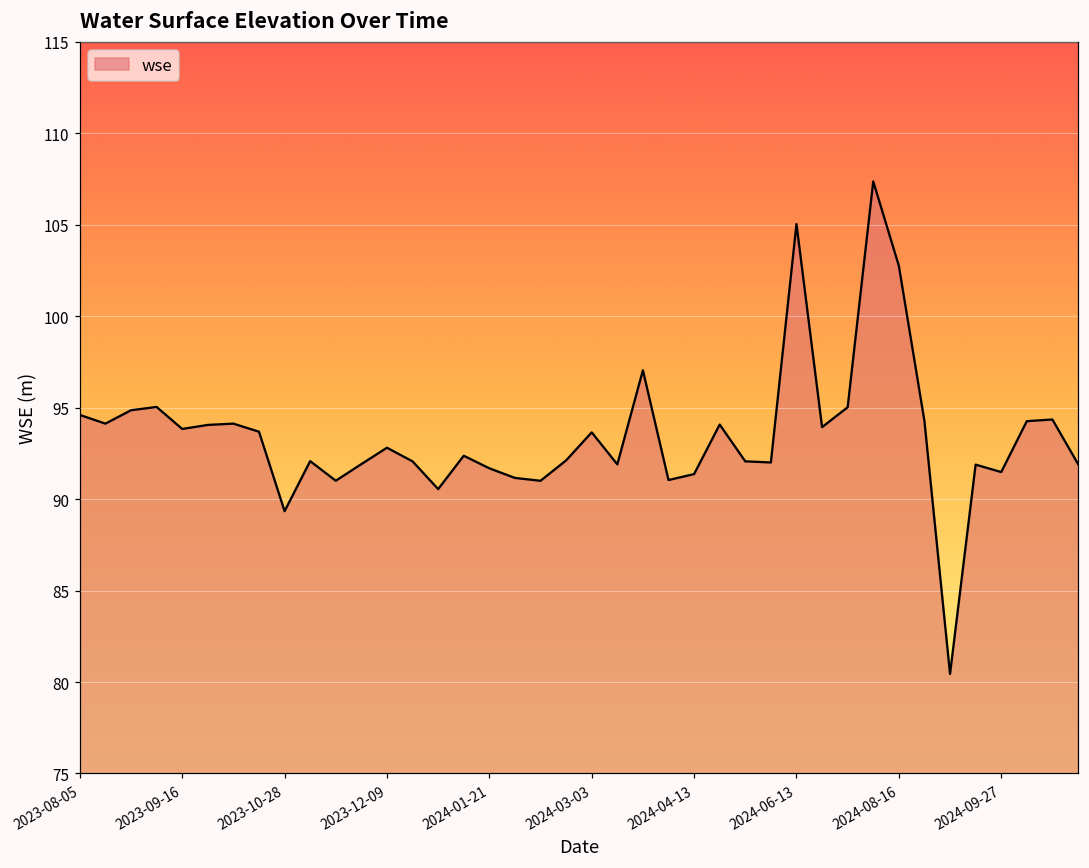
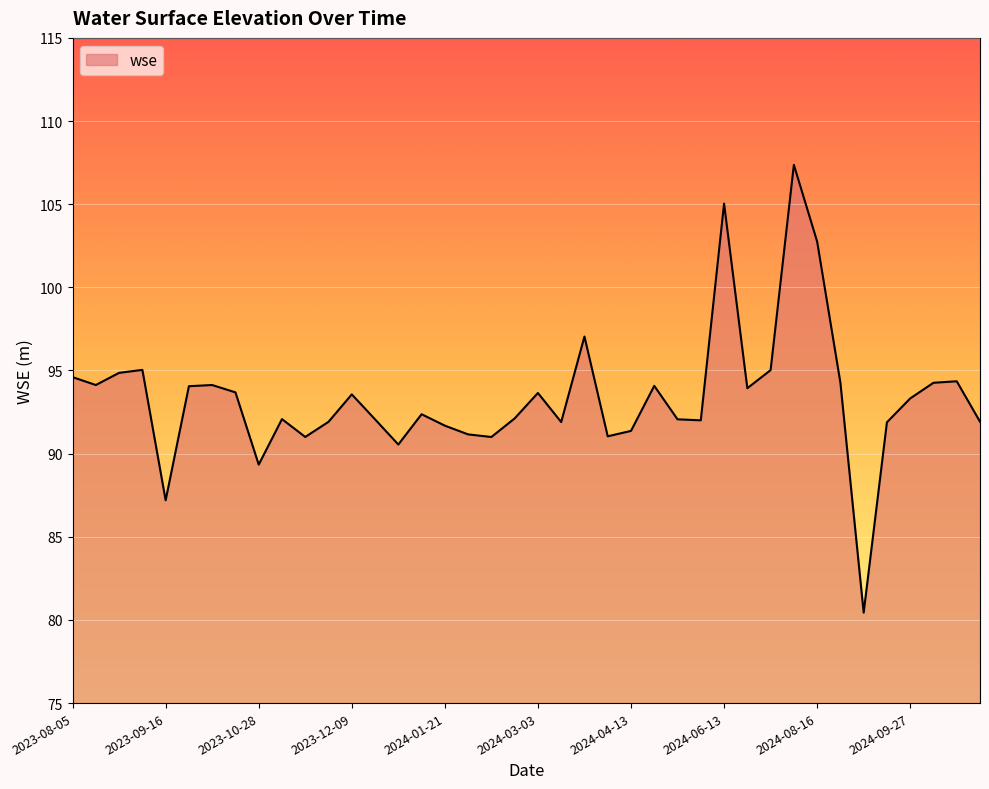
  {
    "2023-08-05": 94.6,
-   "2023-09-16": 93.8,
+   "2023-09-16": 87.2,
    "2023-10-28": 89.3,
-   "2023-12-09": 92.8,
+   "2023-12-09": 93.6,
    "2024-01-21": 91.7,
    "2024-03-03": 93.6,
    "2024-04-13": 91.4,
    "2024-06-13": 105.0,
    "2024-08-16": 102.8,
-   "2024-09-27": 91.5
+   "2024-09-27": 93.3
  }
